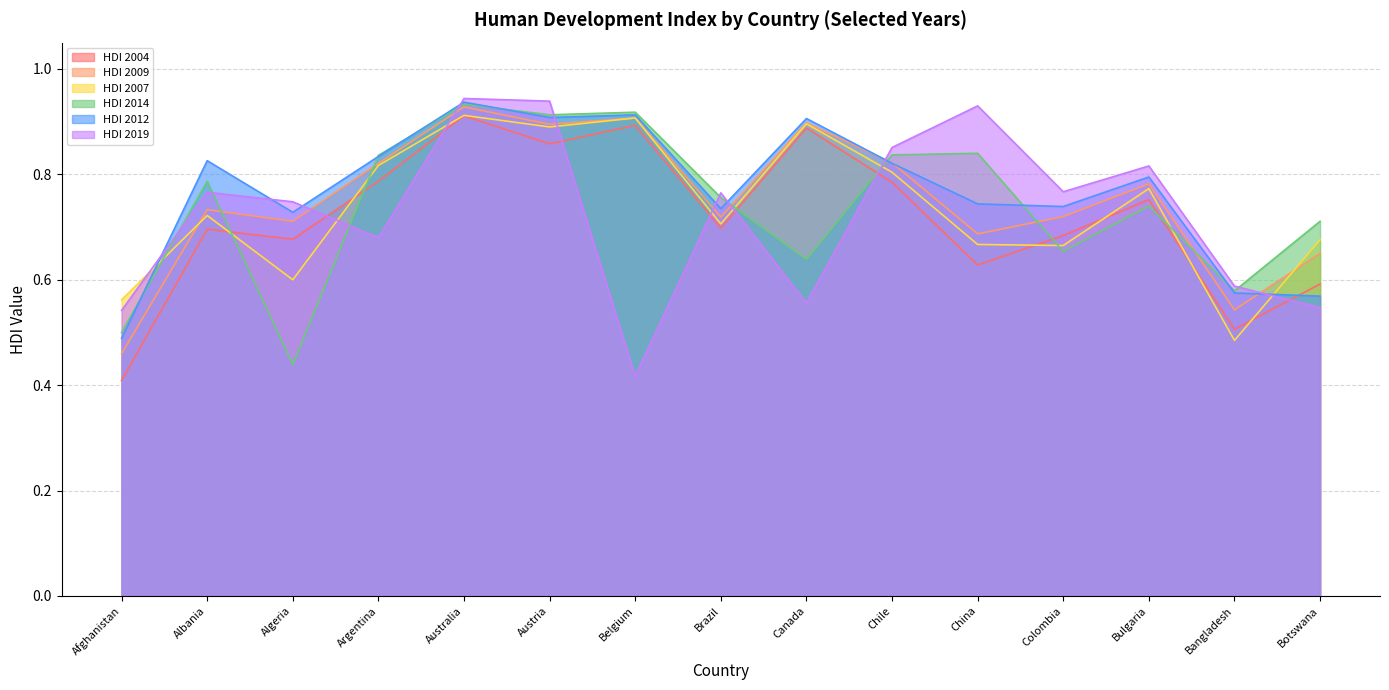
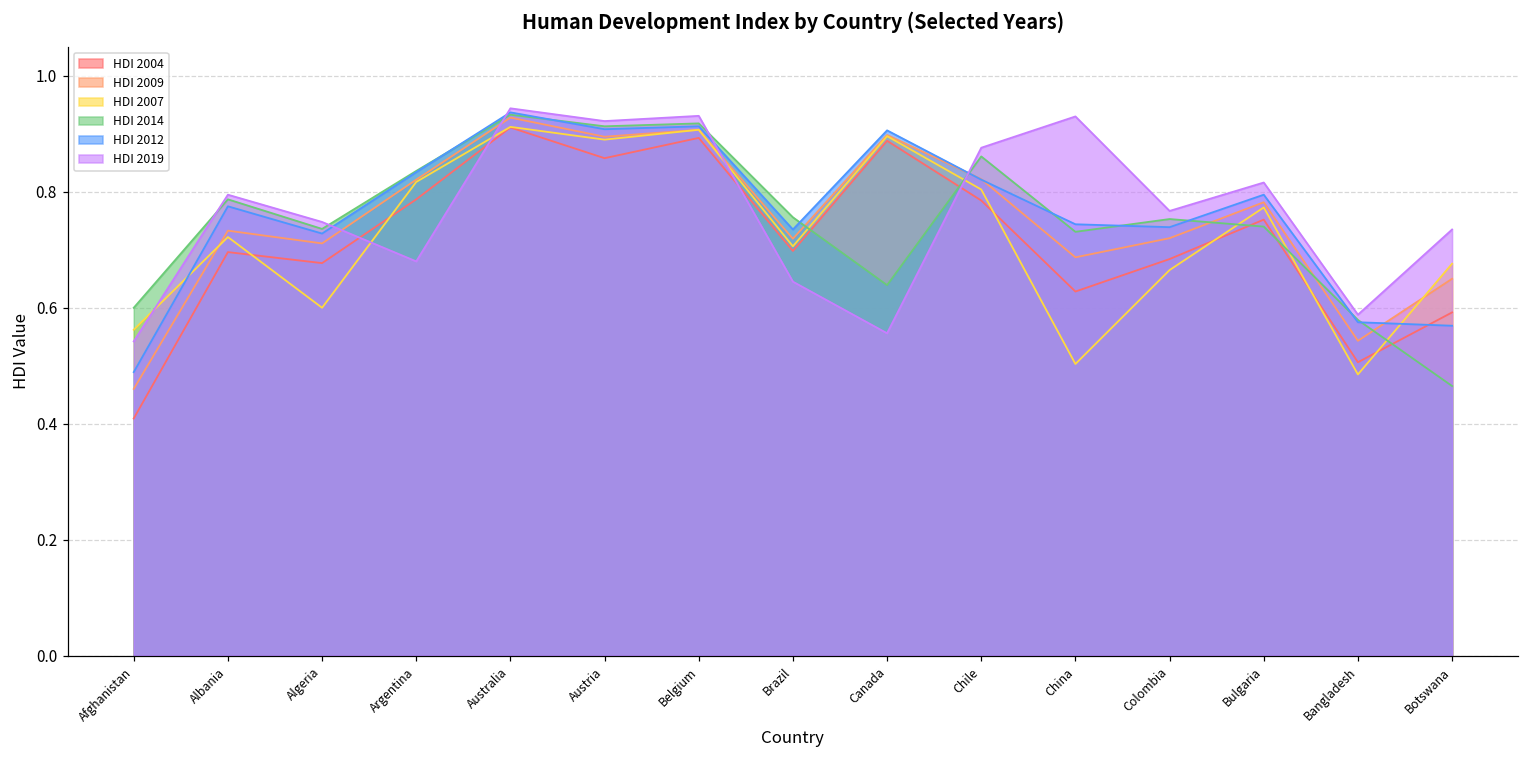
  {
    "HDI 2007": {
      "Afghanistan": 0.56,
      "Albania": 0.72,
      "Algeria": 0.60,
      "Austria": 0.89,
      "Brazil": 0.71,
      "Chile": 0.80,
-     "China": 0.67,
+     "China": 0.50,
      "Colombia": 0.67,
      "Bulgaria": 0.77,
      "Bangladesh": 0.49,
      "Botswana": 0.68
    },
    "HDI 2014": {
-     "Afghanistan": 0.5,
+     "Afghanistan": 0.6,
      "Albania": 0.79,
-     "Algeria": 0.44,
+     "Algeria": 0.74,
      "Austria": 0.91,
      "Belgium": 0.92,
      "Brazil": 0.76,
      "Canada": 0.64,
-     "Chile": 0.84,
-     "China": 0.84,
-     "Colombia": 0.65,
+     "Chile": 0.86,
+     "China": 0.73,
+     "Colombia": 0.75,
      "Bulgaria": 0.74,
-     "Botswana": 0.71
+     "Botswana": 0.47
    },
    "HDI 2012": {
      "Afghanistan": 0.49,
-     "Albania": 0.83,
+     "Albania": 0.78,
      "Algeria": 0.73,
      "Austria": 0.91,
      "Belgium": 0.91,
      "Brazil": 0.74,
      "Canada": 0.91,
      "China": 0.74,
      "Colombia": 0.74,
      "Bulgaria": 0.80,
      "Botswana": 0.57
    },
    "HDI 2019": {
      "Afghanistan": 0.54,
-     "Albania": 0.77,
+     "Albania": 0.80,
      "Algeria": 0.75,
      "Argentina": 0.68,
      "Australia": 0.94,
-     "Austria": 0.94,
-     "Belgium": 0.42,
-     "Brazil": 0.77,
+     "Austria": 0.92,
+     "Belgium": 0.93,
+     "Brazil": 0.65,
      "Canada": 0.56,
-     "Chile": 0.85,
+     "Chile": 0.88,
      "China": 0.93,
      "Colombia": 0.77,
      "Bulgaria": 0.82,
      "Bangladesh": 0.59,
-     "Botswana": 0.55
+     "Botswana": 0.74
    }
  }
